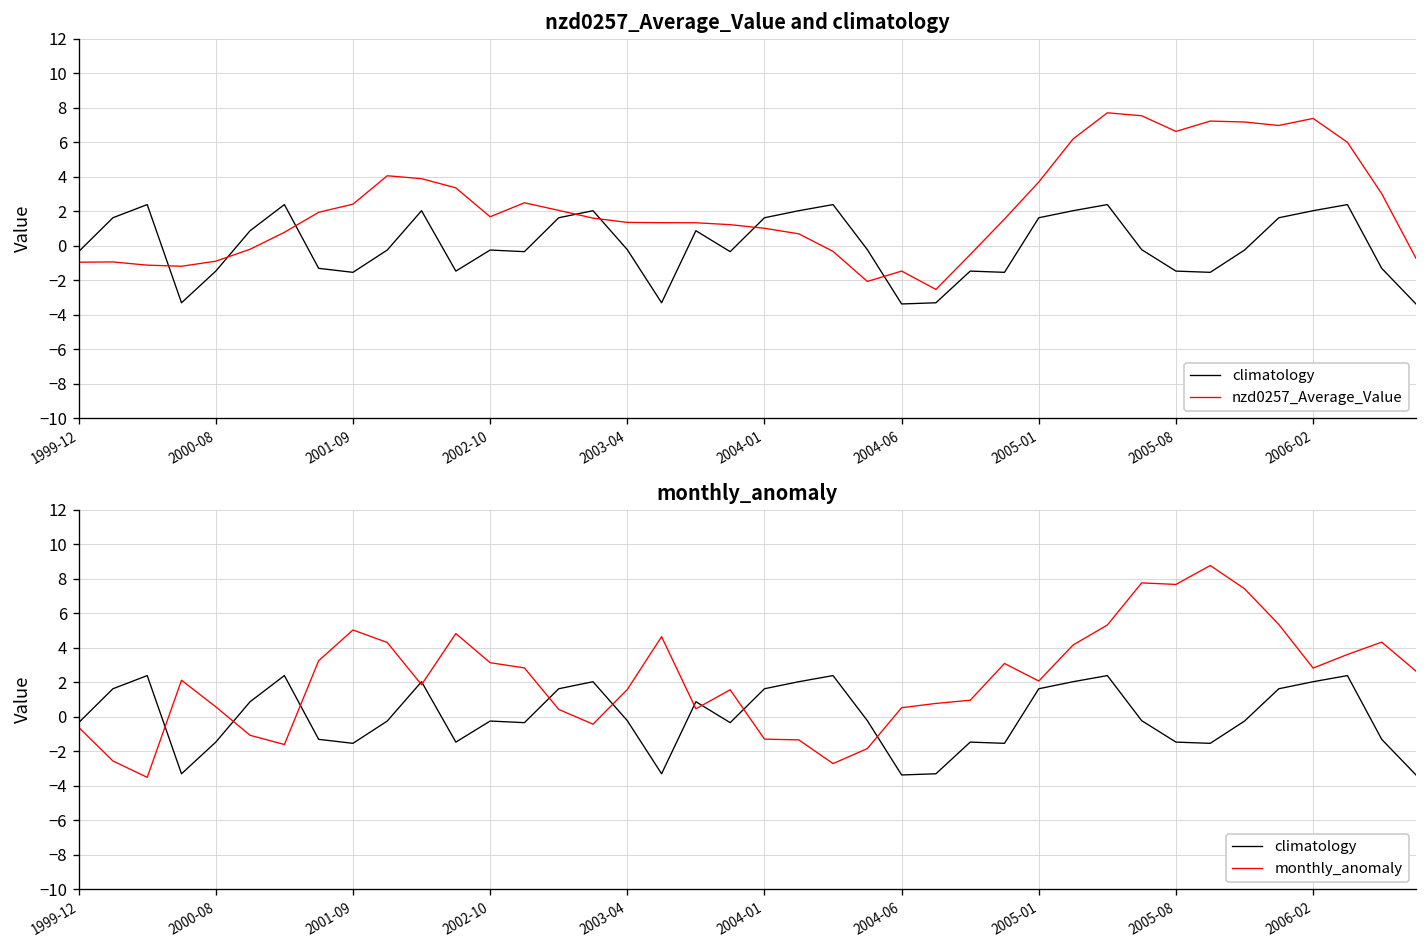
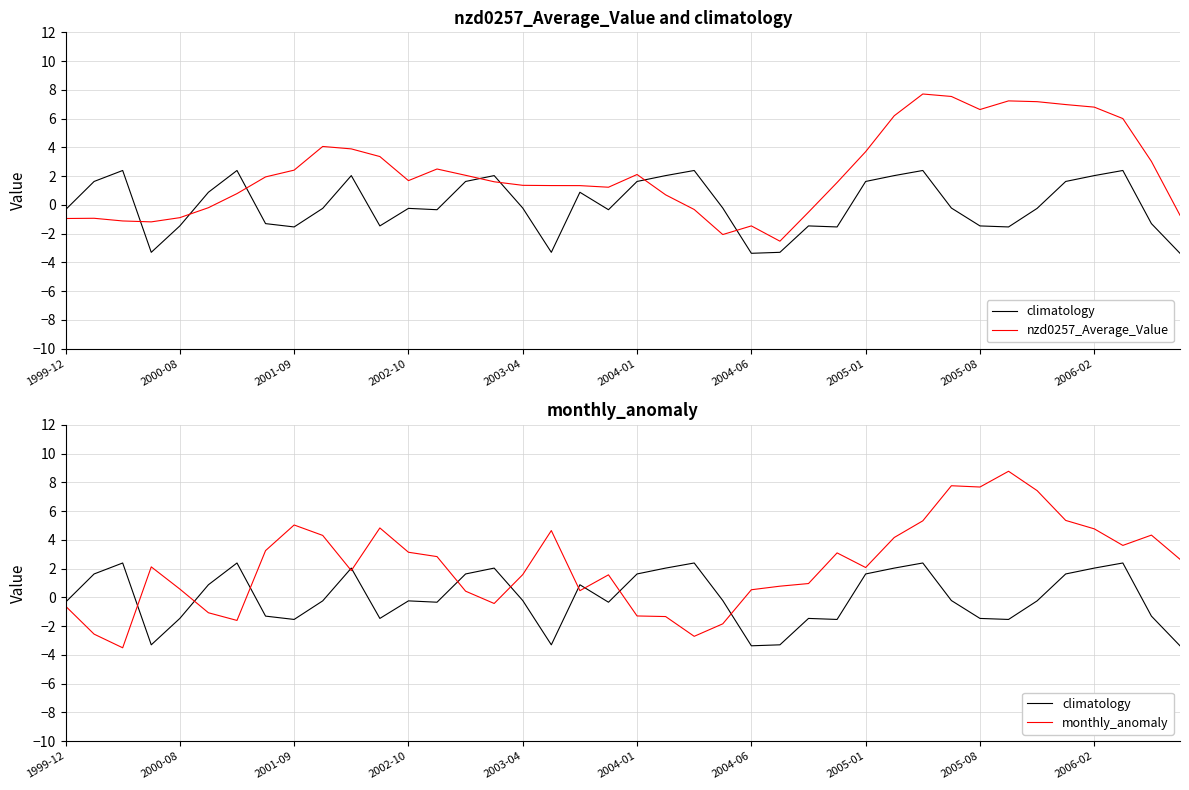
  {
    "nzd0257_Average_Value and climatology": {
      "climatology": {
        "1999-12": -0.3,
        "2000-08": -1.5,
        "2001-09": -1.5,
        "2002-10": -0.2,
        "2003-04": -0.2,
        "2004-01": 1.6,
        "2004-06": -3.4,
        "2005-01": 1.6,
        "2005-08": -1.5,
        "2006-02": 2.0
      },
      "nzd0257_Average_Value": {
        "1999-12": -1.0,
        "2000-08": -0.9,
        "2001-09": 2.4,
        "2002-10": 1.7,
        "2003-04": 1.4,
-       "2004-01": 1.0,
+       "2004-01": 2.1,
        "2004-06": -1.5,
        "2005-01": 3.7,
        "2005-08": 6.6,
-       "2006-02": 7.4
+       "2006-02": 6.8
      }
    },
    "monthly_anomaly": {
      "climatology": {
        "1999-12": -0.3,
        "2000-08": -1.5,
        "2001-09": -1.5,
        "2002-10": -0.2,
        "2003-04": -0.2,
        "2004-01": 1.6,
        "2004-06": -3.4,
        "2005-01": 1.6,
        "2005-08": -1.5,
        "2006-02": 2.0
      },
      "monthly_anomaly": {
        "1999-12": -0.6,
        "2000-08": 0.6,
        "2001-09": 5.0,
        "2002-10": 3.1,
        "2003-04": 1.6,
        "2004-01": -1.3,
        "2004-06": 0.5,
        "2005-01": 2.1,
        "2005-08": 7.7,
-       "2006-02": 2.8
+       "2006-02": 4.8
      }
    }
  }
